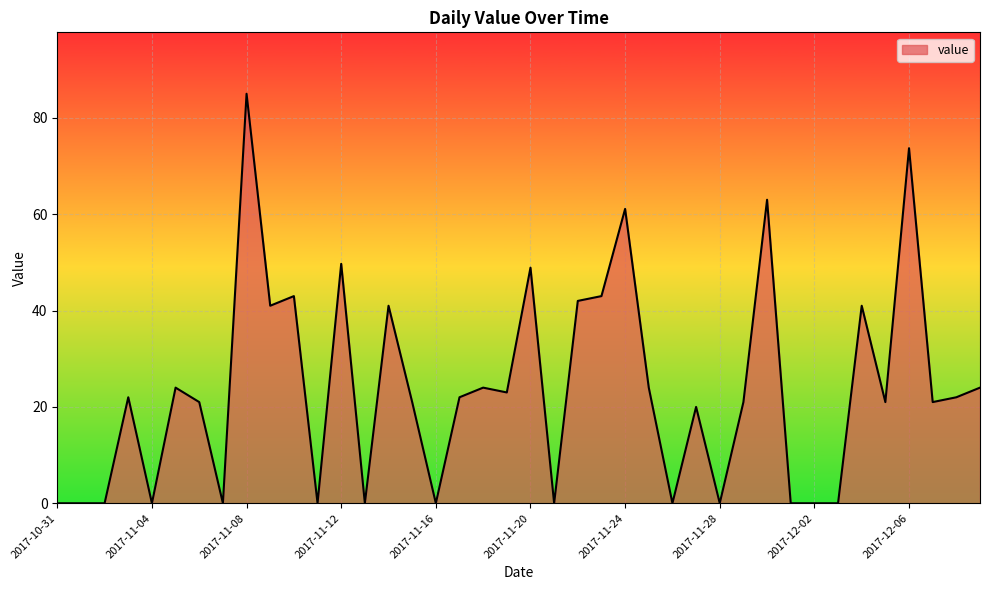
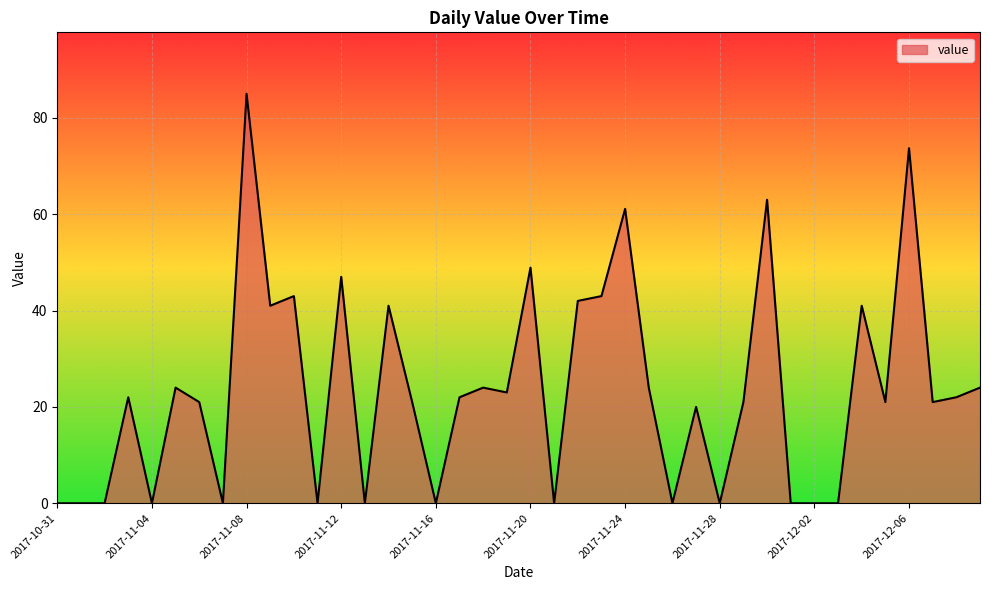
  {
    "2017-10-31": 0,
    "2017-11-04": 0,
    "2017-11-08": 85,
-   "2017-11-12": 50,
+   "2017-11-12": 47,
    "2017-11-16": 0,
    "2017-11-20": 49,
    "2017-11-24": 61,
    "2017-11-28": 0,
    "2017-12-02": 0,
    "2017-12-06": 74
  }
